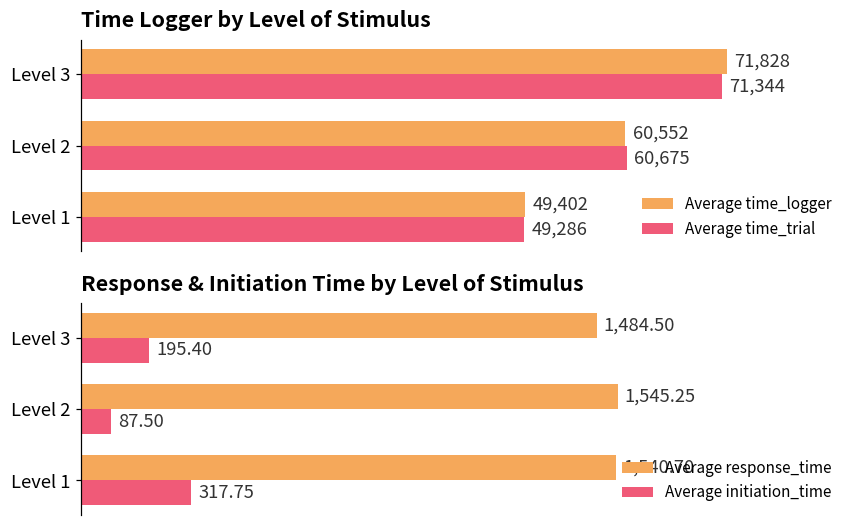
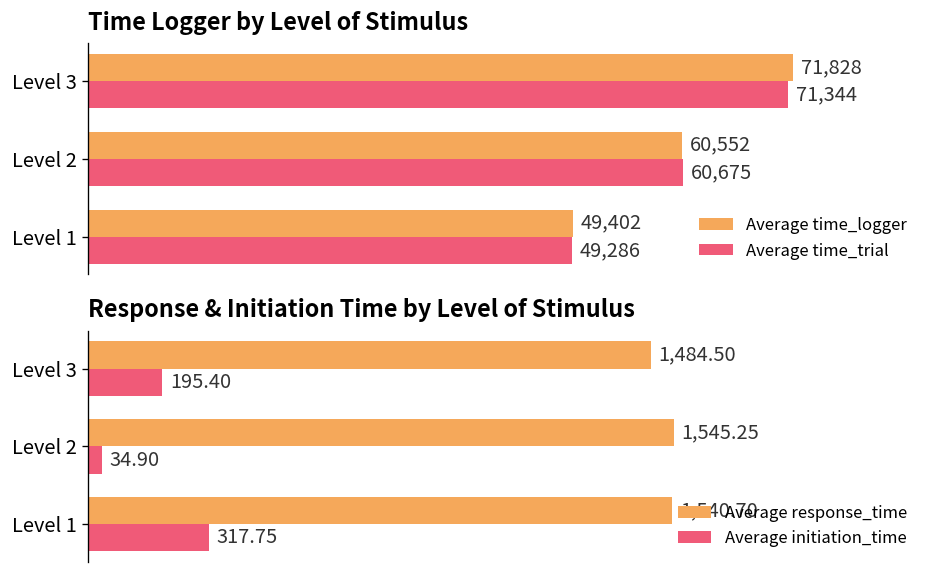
  {
    "Time Logger by Level of Stimulus": {
      "Average time_logger": {
        "Level 3": "71,828",
        "Level 2": "60,552",
        "Level 1": "49,402"
      },
      "Average time_trial": {
        "Level 3": "71,344",
        "Level 2": "60,675",
        "Level 1": "49,286"
      }
    },
    "Response & Initiation Time by Level of Stimulus": {
      "Average response_time": {
        "Level 3": "1,484.50",
        "Level 2": "1,545.25",
        "Level 1": "1,540.70"
      },
      "Average initiation_time": {
        "Level 3": "195.40",
-       "Level 2": "87.50",
+       "Level 2": "34.90",
        "Level 1": "317.75"
      }
    }
  }
